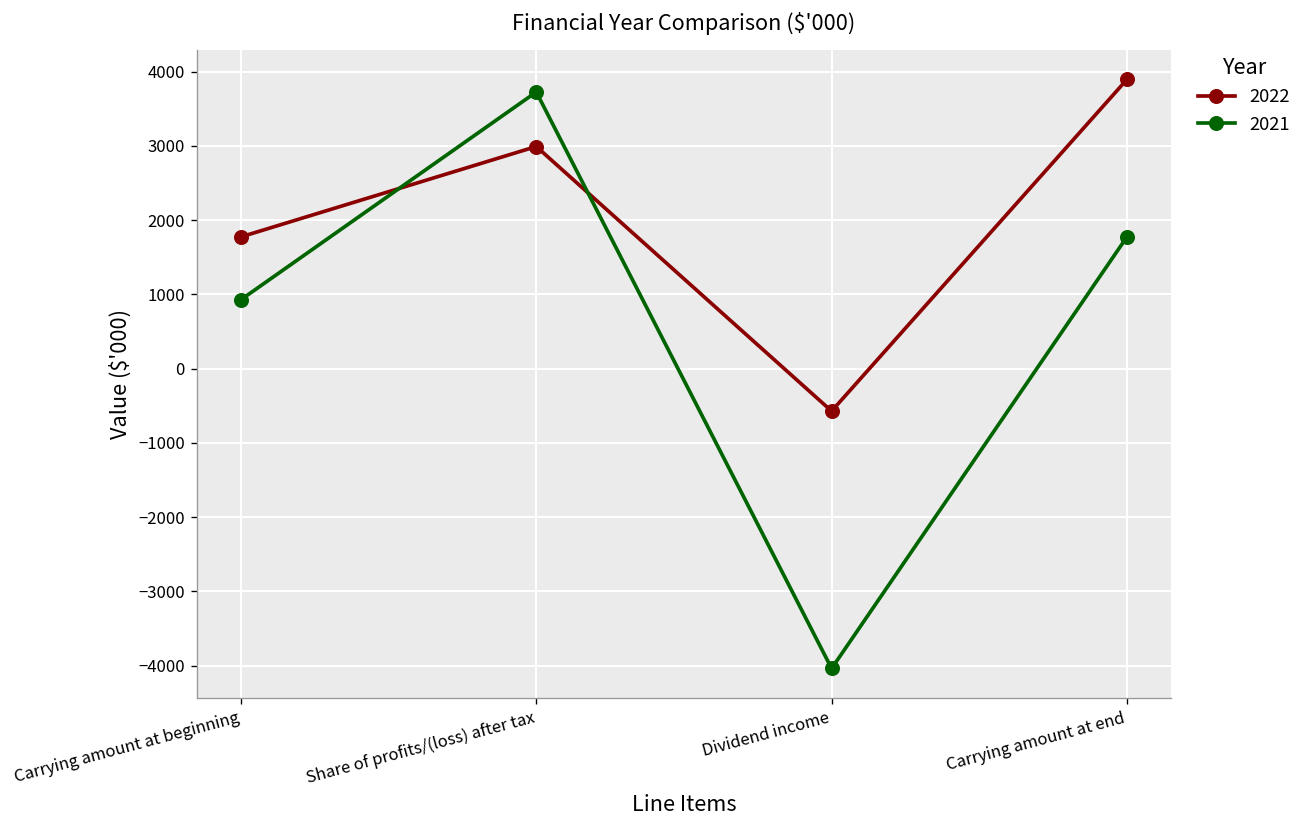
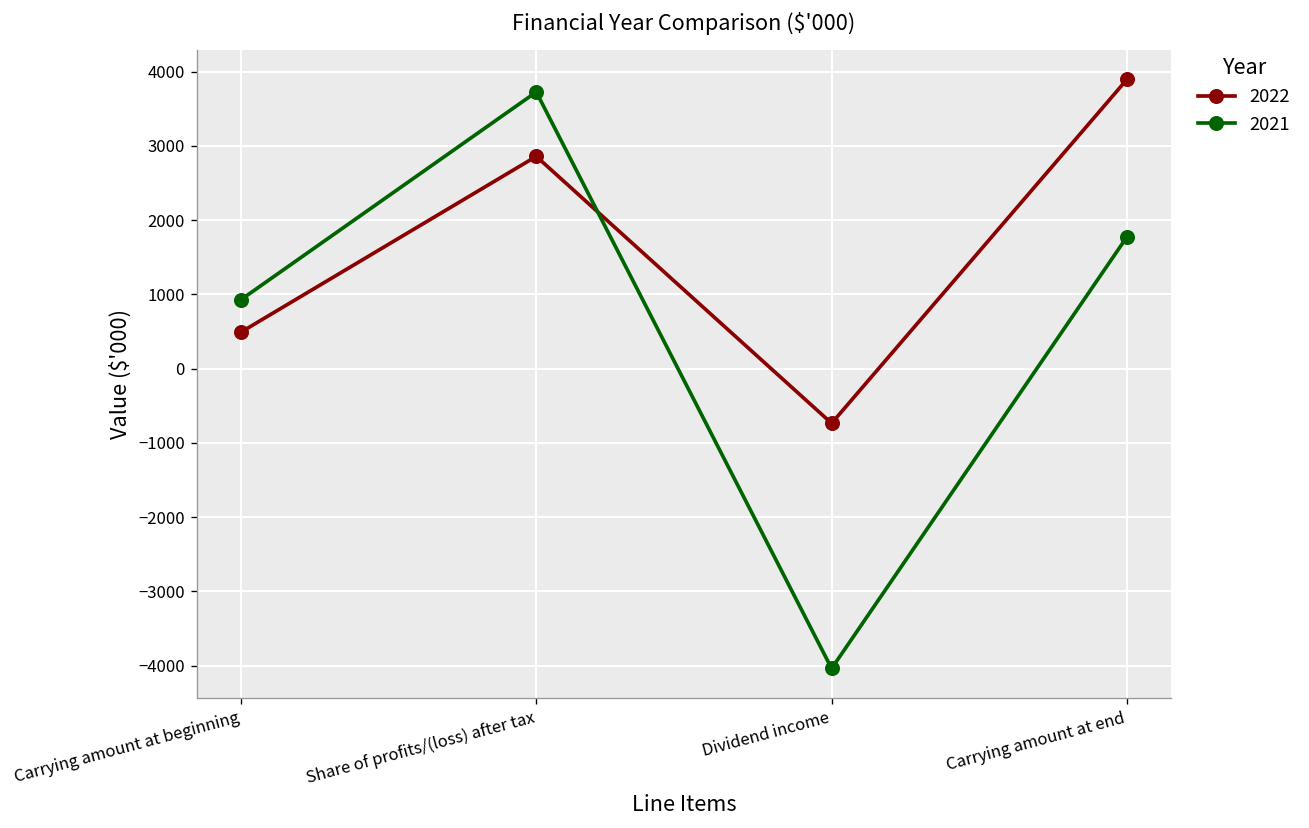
  {
    "2022": {
-     "Carrying amount at beginning": 1800,
-     "Share of profits/(loss) after tax": 3000,
-     "Dividend income": -600,
+     "Carrying amount at beginning": 500,
+     "Share of profits/(loss) after tax": 2900,
+     "Dividend income": -700,
      "Carrying amount at end": 3900
    },
    "2021": {
      "Carrying amount at beginning": 900,
      "Share of profits/(loss) after tax": 3700,
      "Dividend income": -4000,
      "Carrying amount at end": 1800
    }
  }
